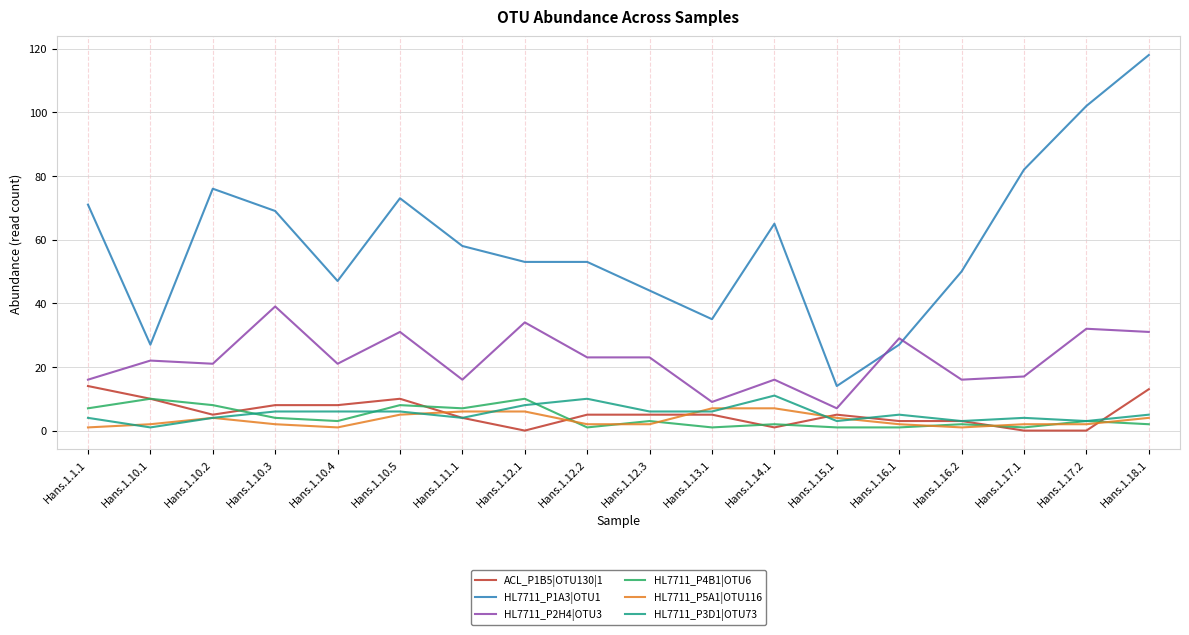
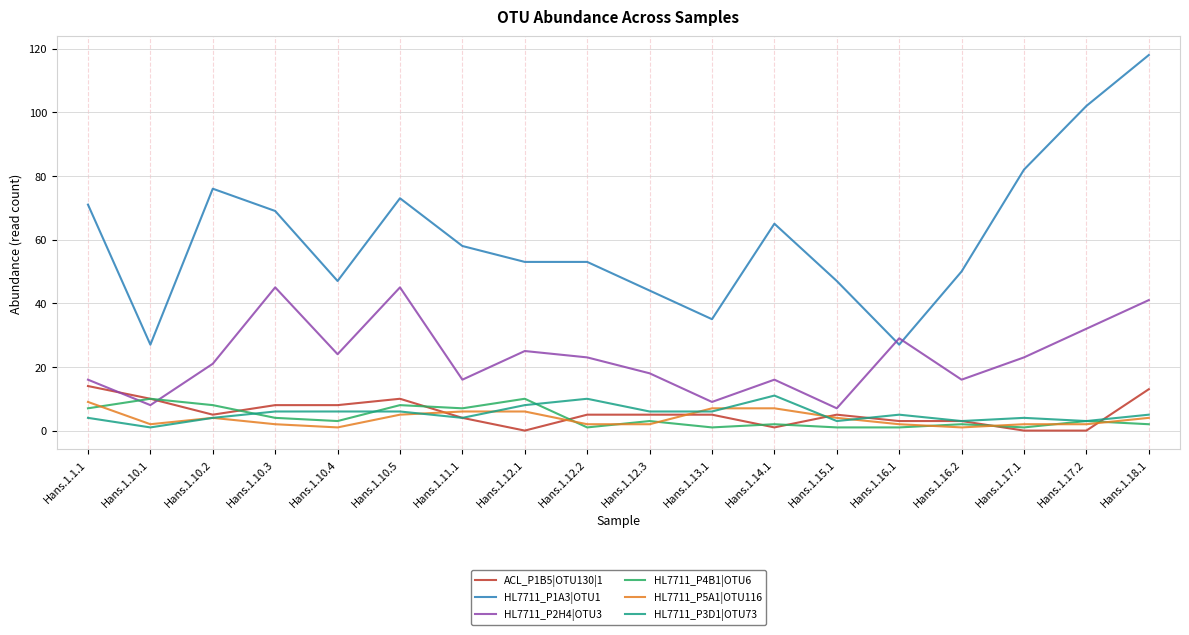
  {
    "ACL_P1B5|OTU130|1": {
      "Hans.1.1.1": 14,
      "Hans.1.10.2": 5,
      "Hans.1.10.3": 8,
      "Hans.1.10.4": 8,
      "Hans.1.10.5": 10,
      "Hans.1.12.1": 0,
      "Hans.1.12.2": 5,
      "Hans.1.12.3": 5,
      "Hans.1.13.1": 5,
      "Hans.1.14.1": 1,
      "Hans.1.15.1": 5,
      "Hans.1.16.1": 3,
      "Hans.1.17.1": 0,
      "Hans.1.17.2": 0,
      "Hans.1.18.1": 13
    },
    "HL7711_P1A3|OTU1": {
      "Hans.1.1.1": 71,
      "Hans.1.10.1": 27,
      "Hans.1.10.2": 76,
      "Hans.1.10.3": 69,
      "Hans.1.10.4": 47,
      "Hans.1.10.5": 73,
      "Hans.1.11.1": 58,
      "Hans.1.12.1": 53,
      "Hans.1.12.2": 53,
      "Hans.1.12.3": 44,
      "Hans.1.13.1": 35,
      "Hans.1.14.1": 65,
-     "Hans.1.15.1": 14,
+     "Hans.1.15.1": 47,
      "Hans.1.16.1": 27,
      "Hans.1.16.2": 50,
      "Hans.1.17.1": 82,
      "Hans.1.17.2": 102,
      "Hans.1.18.1": 118
    },
    "HL7711_P2H4|OTU3": {
      "Hans.1.1.1": 16,
-     "Hans.1.10.1": 22,
+     "Hans.1.10.1": 8,
      "Hans.1.10.2": 21,
-     "Hans.1.10.3": 39,
-     "Hans.1.10.4": 21,
-     "Hans.1.10.5": 31,
+     "Hans.1.10.3": 45,
+     "Hans.1.10.4": 24,
+     "Hans.1.10.5": 45,
      "Hans.1.11.1": 16,
-     "Hans.1.12.1": 34,
+     "Hans.1.12.1": 25,
      "Hans.1.12.2": 23,
-     "Hans.1.12.3": 23,
+     "Hans.1.12.3": 18,
      "Hans.1.13.1": 9,
      "Hans.1.14.1": 16,
      "Hans.1.15.1": 7,
      "Hans.1.16.1": 29,
      "Hans.1.16.2": 16,
-     "Hans.1.17.1": 17,
+     "Hans.1.17.1": 23,
      "Hans.1.17.2": 32,
-     "Hans.1.18.1": 31
+     "Hans.1.18.1": 41
    },
    "HL7711_P5A1|OTU116": {
-     "Hans.1.1.1": 1,
+     "Hans.1.1.1": 9,
      "Hans.1.10.1": 2,
      "Hans.1.10.3": 2,
      "Hans.1.10.4": 1,
      "Hans.1.10.5": 5,
      "Hans.1.11.1": 6,
      "Hans.1.12.1": 6,
      "Hans.1.12.2": 2,
      "Hans.1.12.3": 2,
      "Hans.1.13.1": 7,
      "Hans.1.14.1": 7,
      "Hans.1.15.1": 4,
      "Hans.1.16.1": 2,
      "Hans.1.16.2": 1,
      "Hans.1.17.1": 2,
      "Hans.1.17.2": 2,
      "Hans.1.18.1": 4
    }
  }
